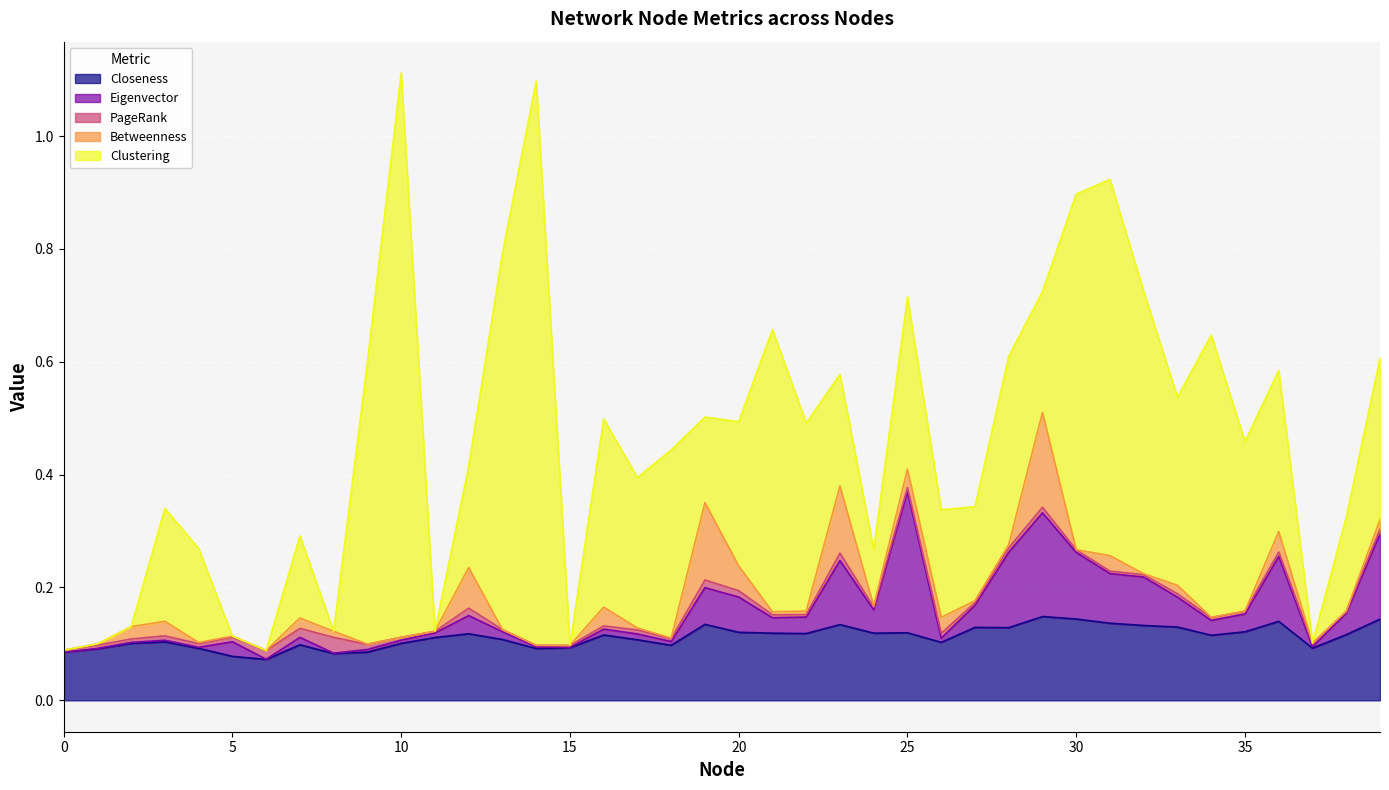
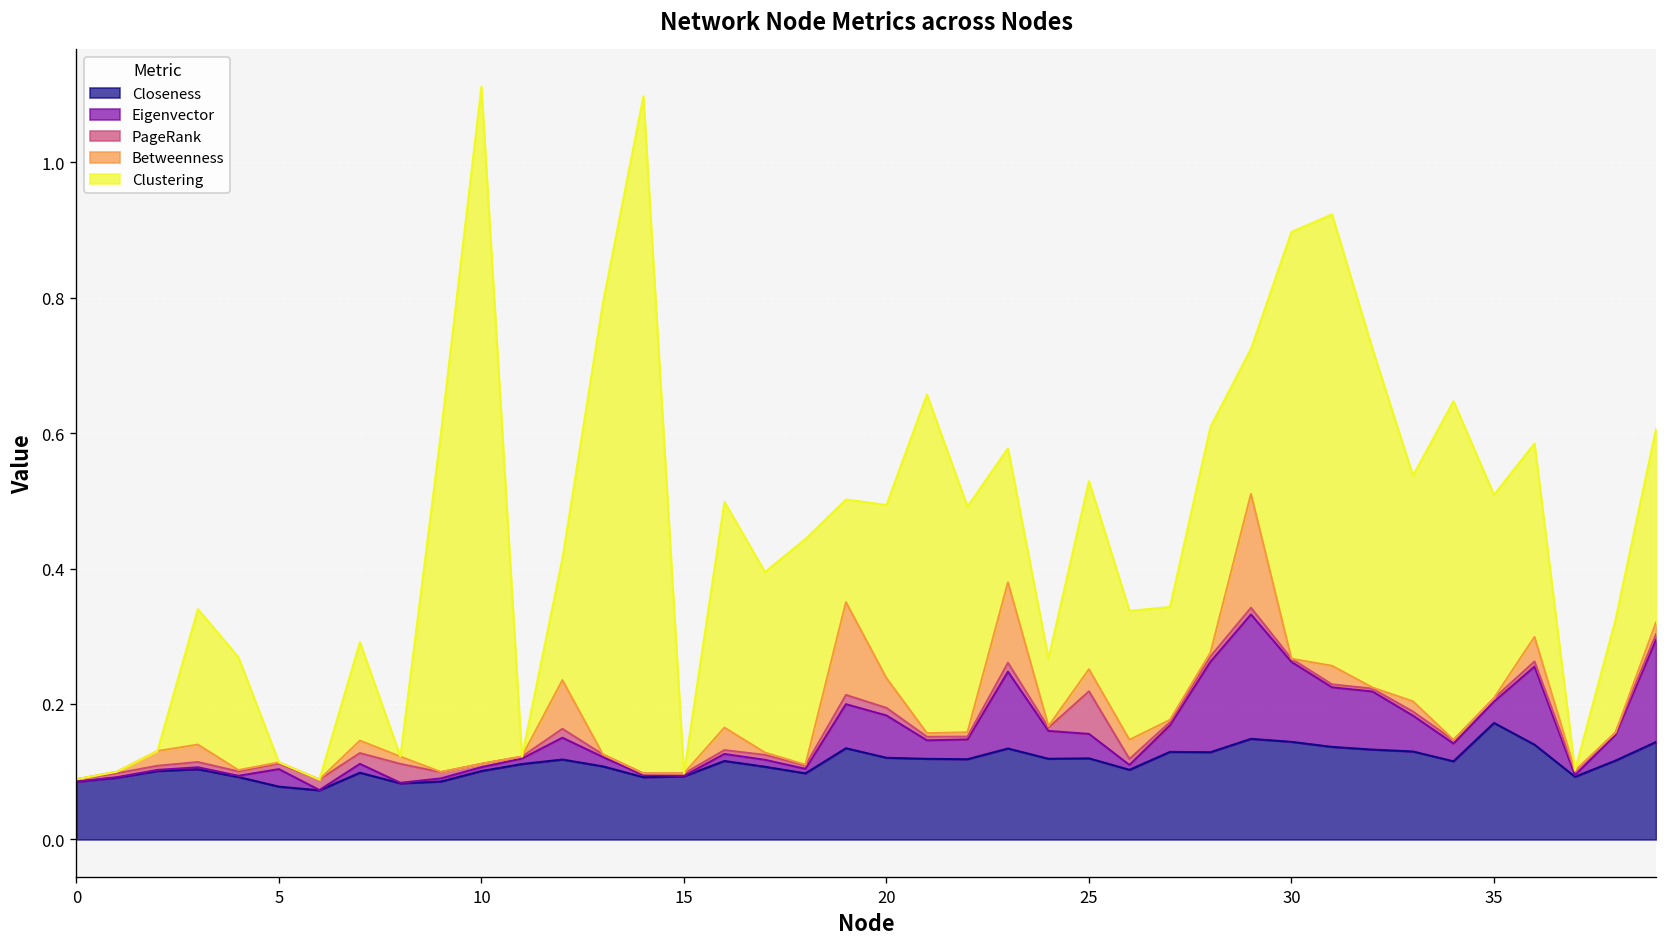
  {
    "Closeness": {
      "5": 0.08,
      "10": 0.10,
      "20": 0.12,
      "25": 0.12,
      "30": 0.14,
-     "35": 0.12
+     "35": 0.17
    },
    "Eigenvector": {
      "5": 0.03,
      "10": 0.01,
      "20": 0.06,
-     "25": 0.25,
+     "25": 0.04,
      "30": 0.12,
      "35": 0.03
    },
    "PageRank": {
      "20": 0.01,
-     "25": 0.01
+     "25": 0.06
    },
    "Betweenness": {
      "20": 0.04,
      "25": 0.03
    },
    "Clustering": {
      "10": 1.00,
      "20": 0.26,
-     "25": 0.30,
+     "25": 0.28,
      "30": 0.63,
      "35": 0.30
    }
  }
